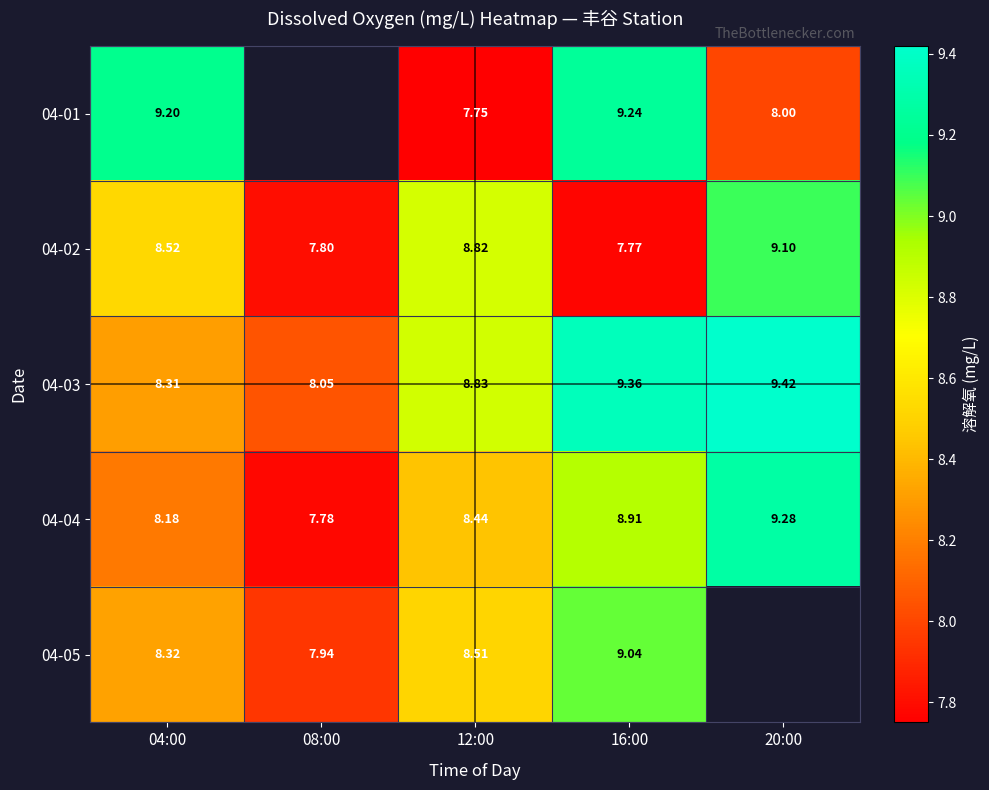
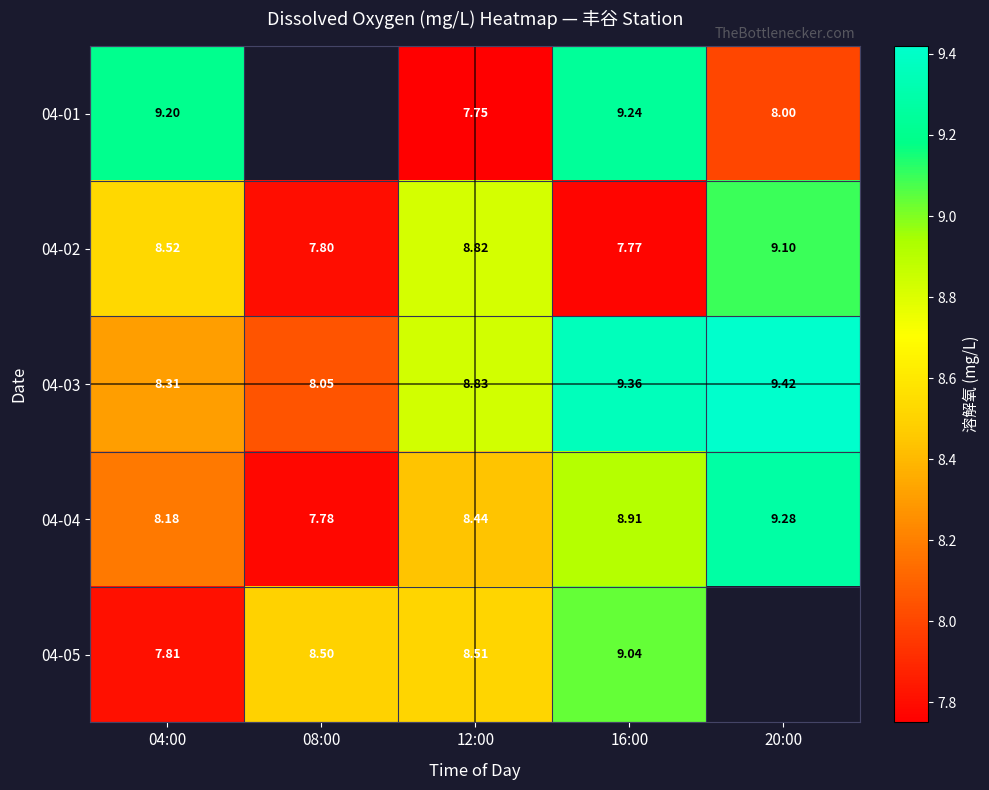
  {
    "04-01": {
      "04:00": 9.20,
      "12:00": 7.75,
      "16:00": 9.24,
      "20:00": 8.00
    },
    "04-02": {
      "04:00": 8.52,
      "08:00": 7.80,
      "12:00": 8.82,
      "16:00": 7.77,
      "20:00": 9.10
    },
    "04-03": {
      "04:00": 8.31,
      "08:00": 8.05,
      "12:00": 8.83,
      "16:00": 9.36,
      "20:00": 9.42
    },
    "04-04": {
      "04:00": 8.18,
      "08:00": 7.78,
      "12:00": 8.44,
      "16:00": 8.91,
      "20:00": 9.28
    },
    "04-05": {
-     "04:00": 8.32,
-     "08:00": 7.94,
+     "04:00": 7.81,
+     "08:00": 8.50,
      "12:00": 8.51,
      "16:00": 9.04
    }
  }
